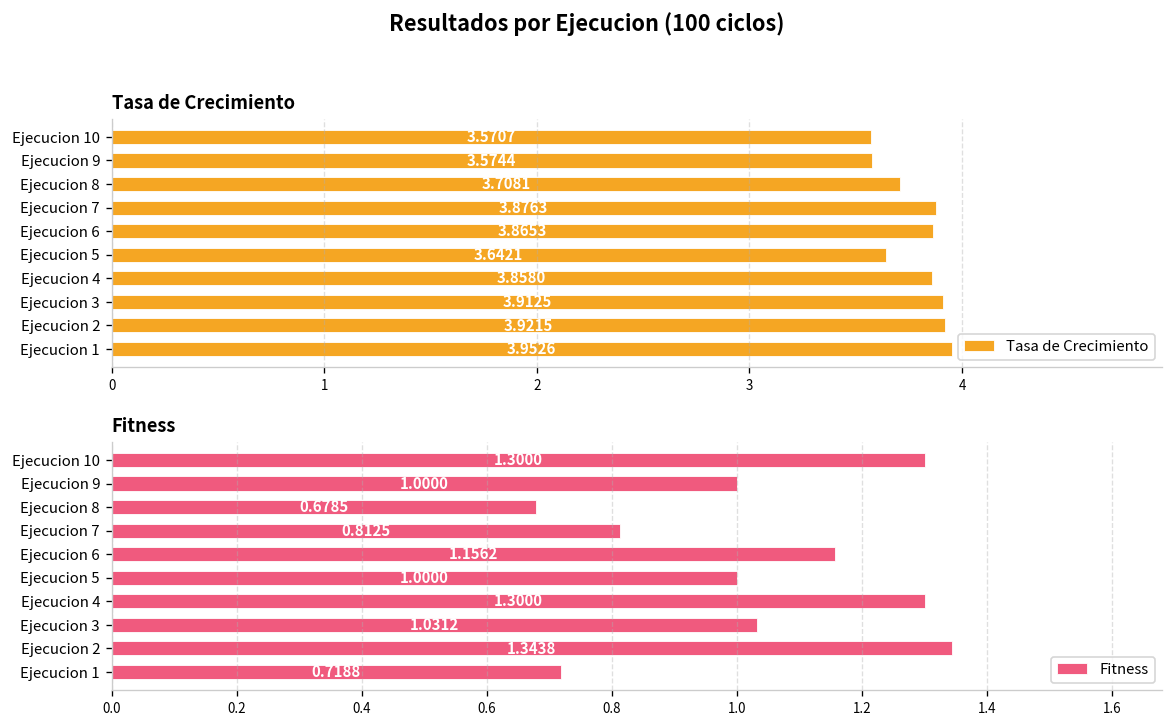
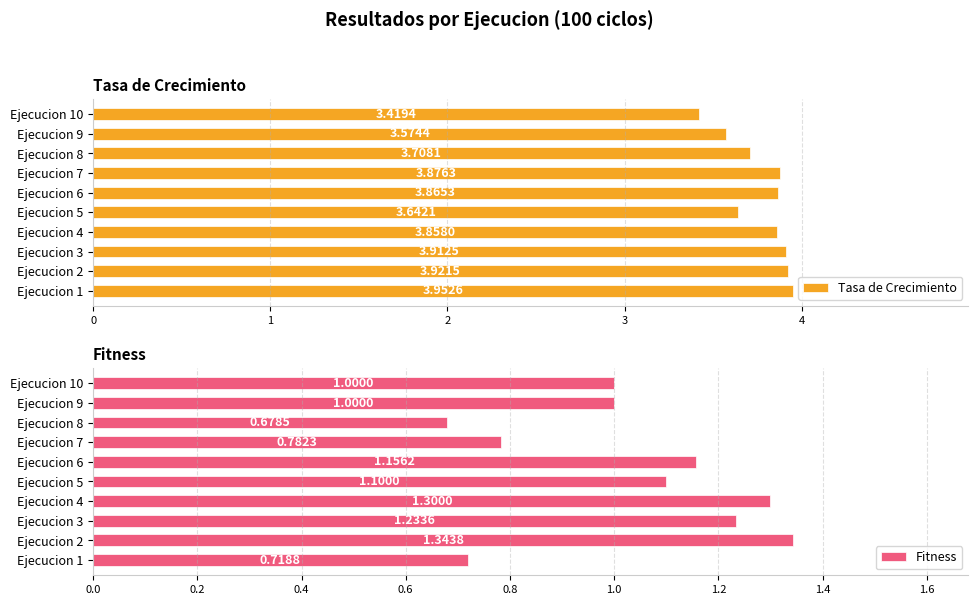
  {
    "Tasa de Crecimiento": {
-     "Ejecucion 10": 3.5707,
+     "Ejecucion 10": 3.4194,
      "Ejecucion 9": 3.5744,
      "Ejecucion 8": 3.7081,
      "Ejecucion 7": 3.8763,
      "Ejecucion 6": 3.8653,
      "Ejecucion 5": 3.6421,
      "Ejecucion 4": 3.8580,
      "Ejecucion 3": 3.9125,
      "Ejecucion 2": 3.9215,
      "Ejecucion 1": 3.9526
    },
    "Fitness": {
-     "Ejecucion 10": 1.3000,
+     "Ejecucion 10": 1.0000,
      "Ejecucion 9": 1.0000,
      "Ejecucion 8": 0.6785,
-     "Ejecucion 7": 0.8125,
+     "Ejecucion 7": 0.7823,
      "Ejecucion 6": 1.1562,
-     "Ejecucion 5": 1.0000,
+     "Ejecucion 5": 1.1000,
      "Ejecucion 4": 1.3000,
-     "Ejecucion 3": 1.0312,
+     "Ejecucion 3": 1.2336,
      "Ejecucion 2": 1.3438,
      "Ejecucion 1": 0.7188
    }
  }
